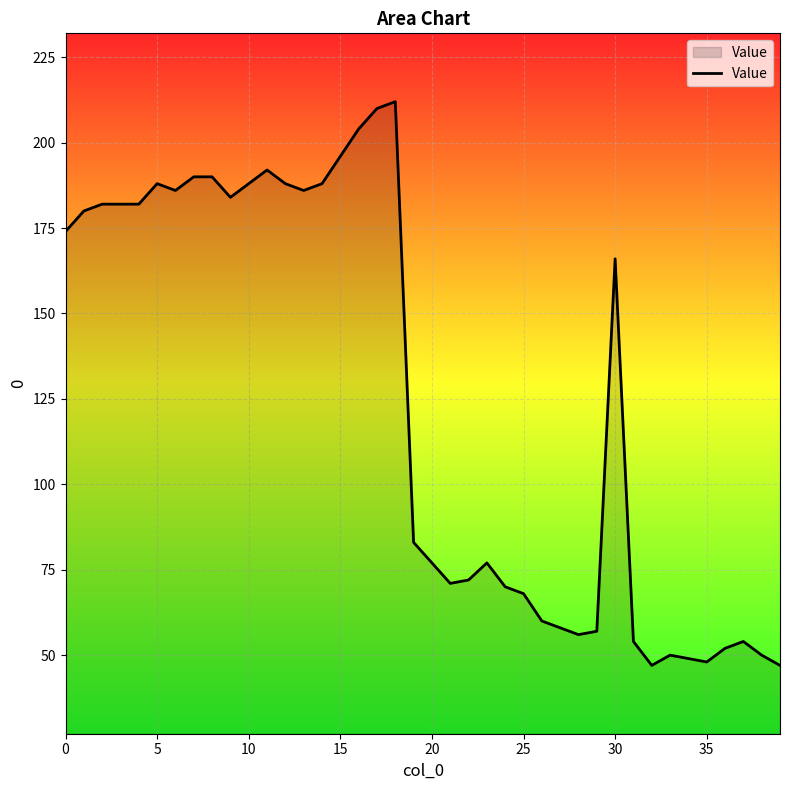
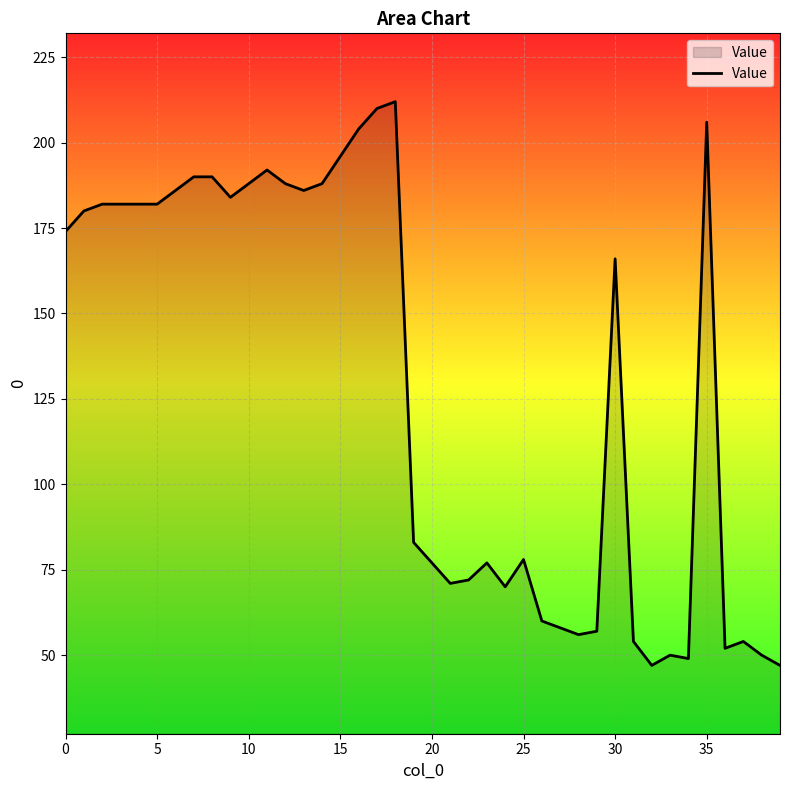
  {
    "0": 174,
-   "5": 188,
+   "5": 182,
    "10": 188,
    "15": 196,
    "20": 77,
-   "25": 68,
+   "25": 78,
    "30": 166,
-   "35": 48
+   "35": 206
  }
